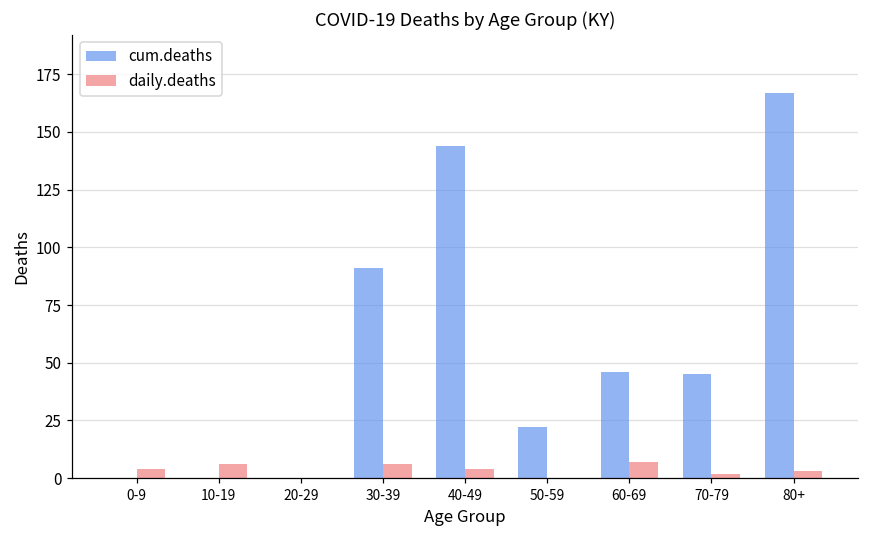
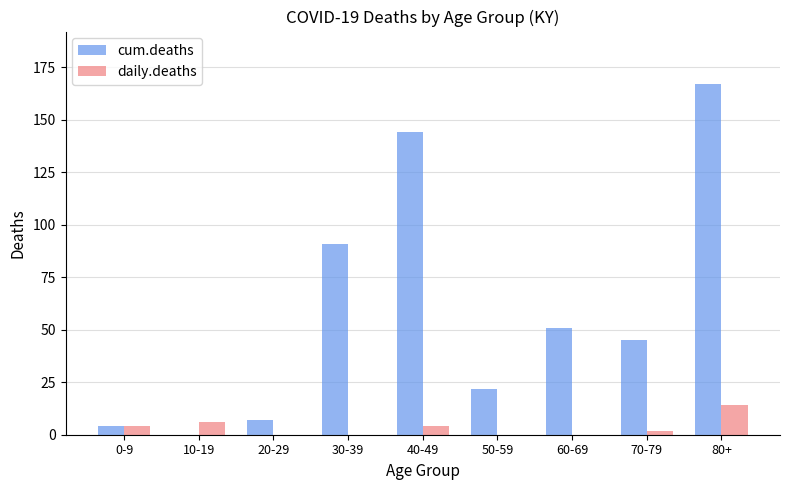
  {
    "cum.deaths": {
-     "0-9": 0,
+     "0-9": 4,
      "10-19": 0,
-     "20-29": 0,
+     "20-29": 7,
      "30-39": 91,
      "40-49": 144,
      "50-59": 22,
-     "60-69": 46,
+     "60-69": 51,
      "70-79": 45,
      "80+": 167
    },
    "daily.deaths": {
      "0-9": 4,
      "10-19": 6,
      "20-29": 0,
-     "30-39": 6,
+     "30-39": 0,
      "40-49": 4,
      "50-59": 0,
-     "60-69": 7,
+     "60-69": 0,
      "70-79": 2,
-     "80+": 3
+     "80+": 14
    }
  }
